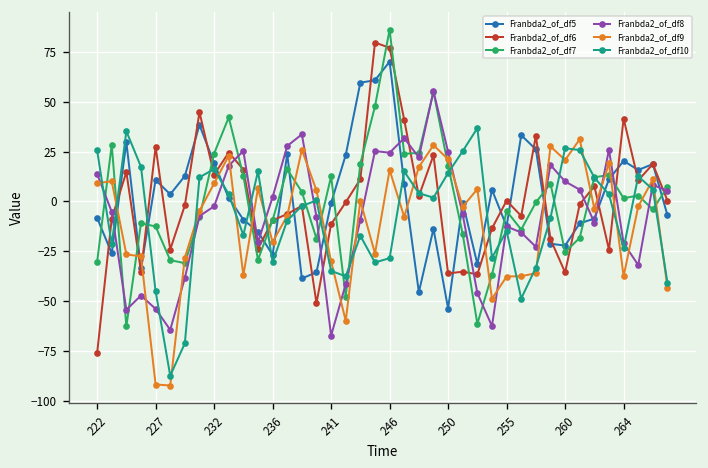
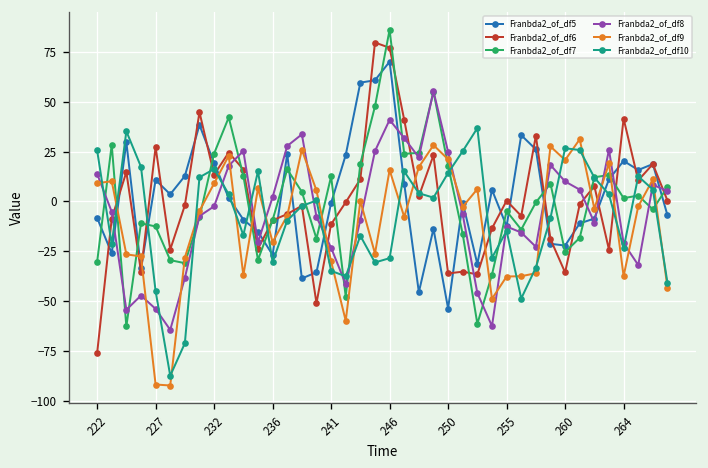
  {
    "Franbda2_of_df5": {
      "222": -8,
      "227": 11,
      "232": 19,
      "236": -27,
      "241": -1,
      "246": 70,
      "250": -54,
      "260": -22,
      "264": 20
    },
    "Franbda2_of_df6": {
      "222": -76,
      "227": 27,
      "232": 13,
      "241": -11,
      "246": 77,
      "250": -36,
      "255": 0,
      "260": -36,
      "264": 42
    },
    "Franbda2_of_df8": {
      "222": 14,
      "227": -54,
      "232": -2,
      "236": 2,
-     "241": -67,
-     "246": 24,
+     "241": -23,
+     "246": 41,
      "250": 25,
      "260": 10,
      "264": -21
    },
    "Franbda2_of_df9": {
      "222": 9,
      "227": -92,
      "232": 9,
      "236": -20,
      "241": -30,
      "246": 16,
      "250": 21,
      "255": -38,
      "260": 21,
      "264": -38
    }
  }
